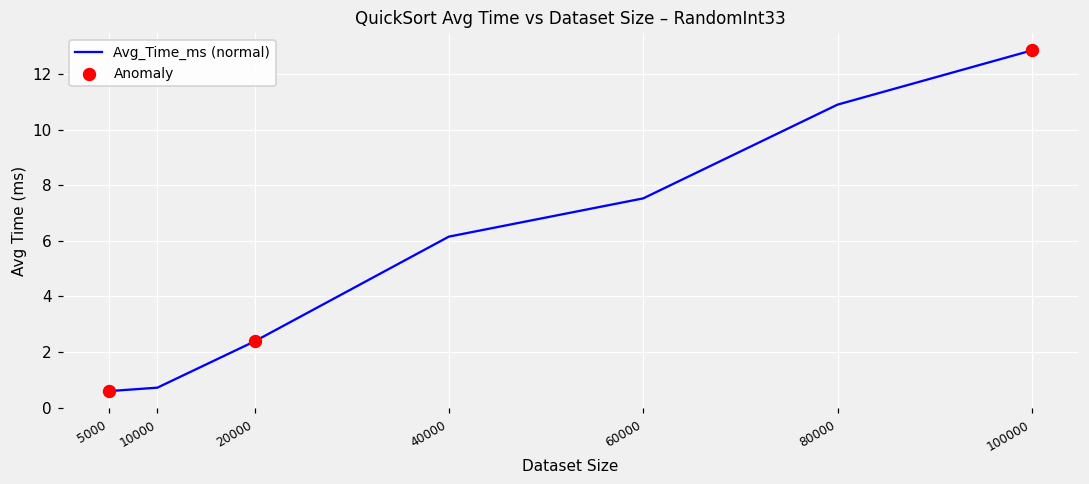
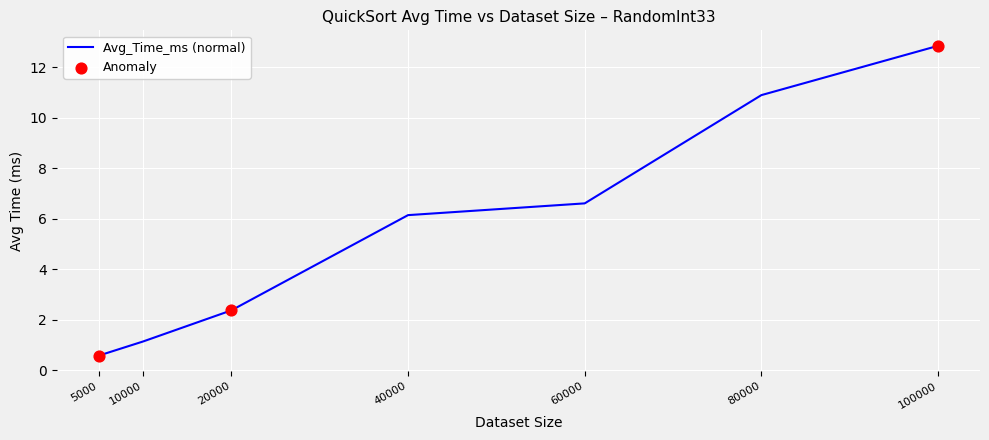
  {
    "Avg_Time_ms (normal)": {
-     "10000": 0.7,
+     "10000": 1.1,
      "40000": 6.1,
-     "60000": 7.5,
+     "60000": 6.6,
      "80000": 10.9
    }
  }
